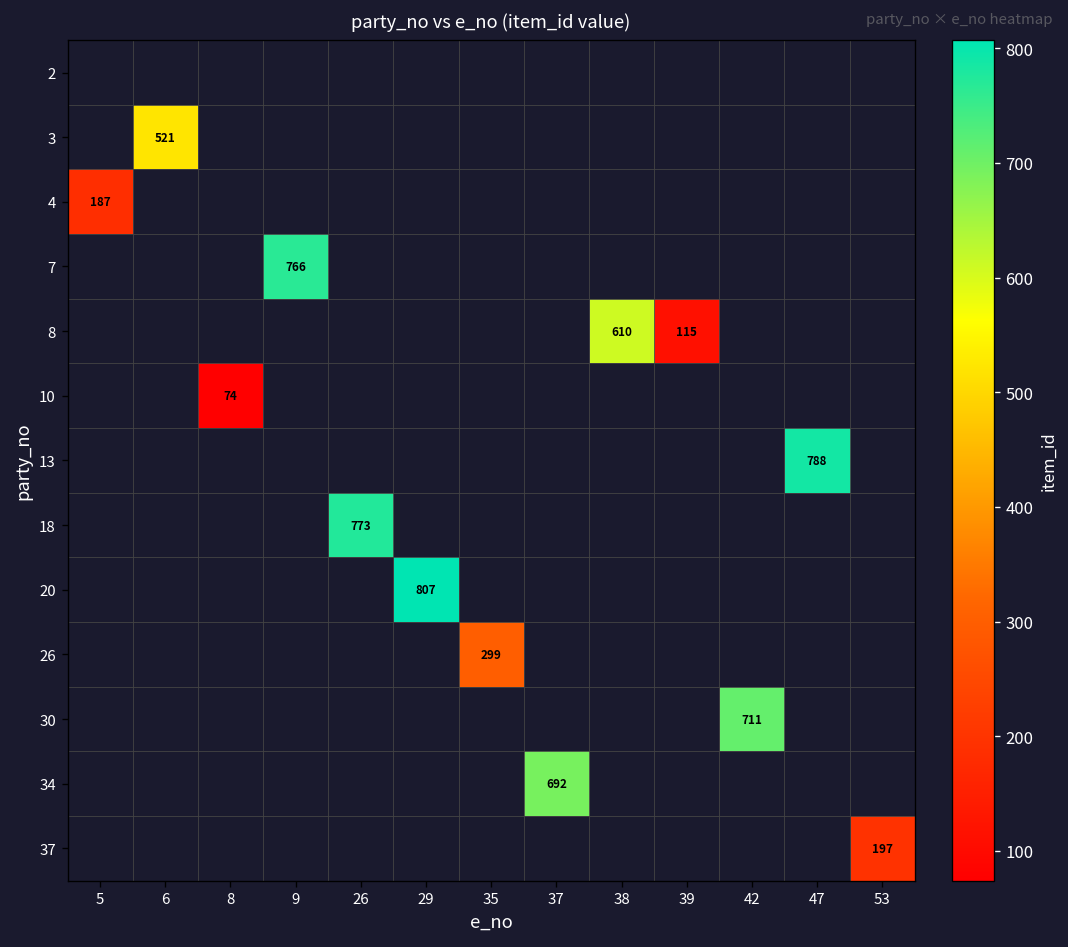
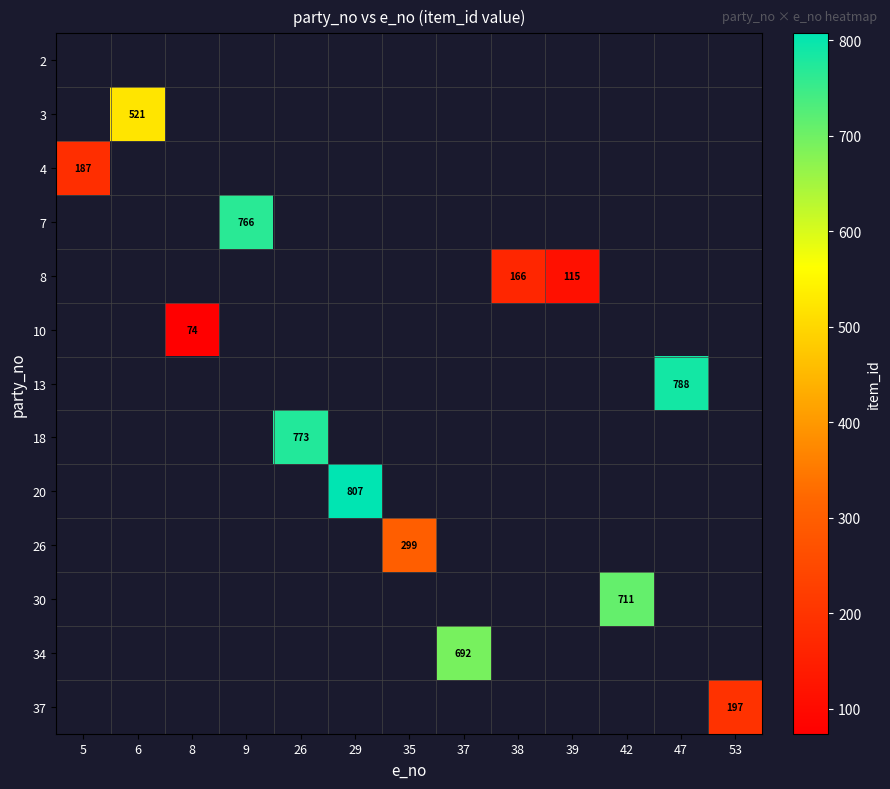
  {
    "3": {
      "6": 521
    },
    "4": {
      "5": 187
    },
    "7": {
      "9": 766
    },
    "8": {
-     "38": 610,
+     "38": 166,
      "39": 115
    },
    "10": {
      "8": 74
    },
    "13": {
      "47": 788
    },
    "18": {
      "26": 773
    },
    "20": {
      "29": 807
    },
    "26": {
      "35": 299
    },
    "30": {
      "42": 711
    },
    "34": {
      "37": 692
    },
    "37": {
      "53": 197
    }
  }
